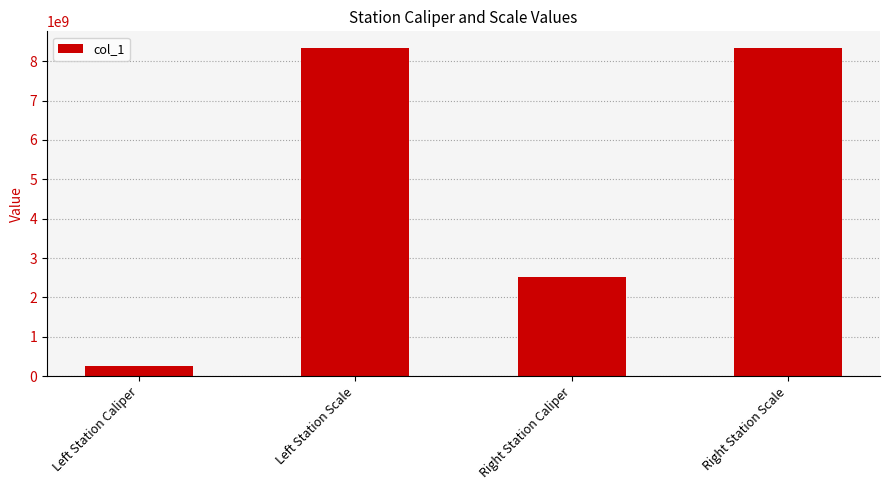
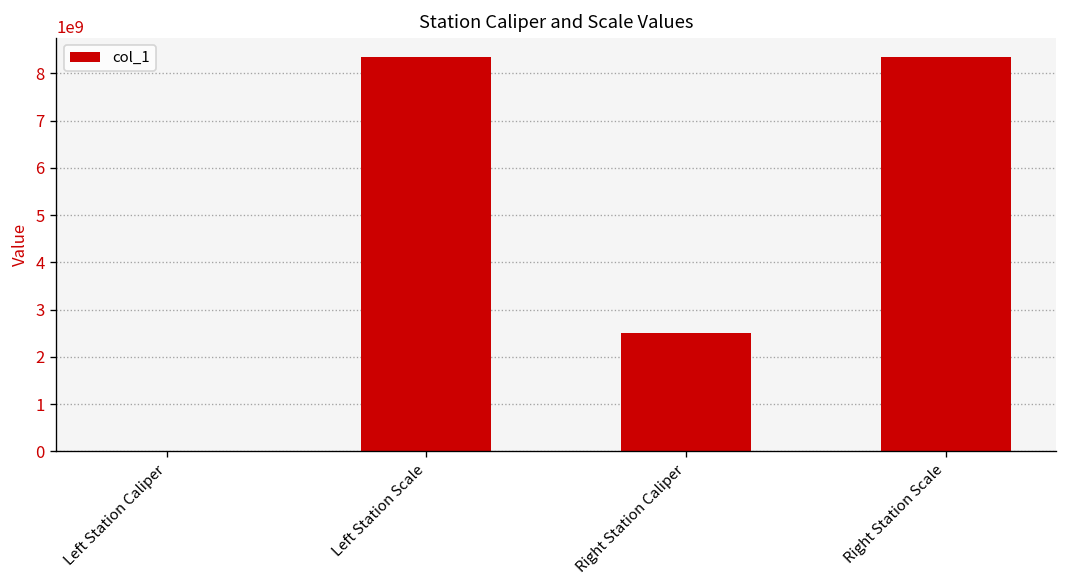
  {
-   "Left Station Caliper": 300000000,
+   "Left Station Caliper": 0,
    "Left Station Scale": 8300000000,
    "Right Station Caliper": 2500000000,
    "Right Station Scale": 8300000000
  }
